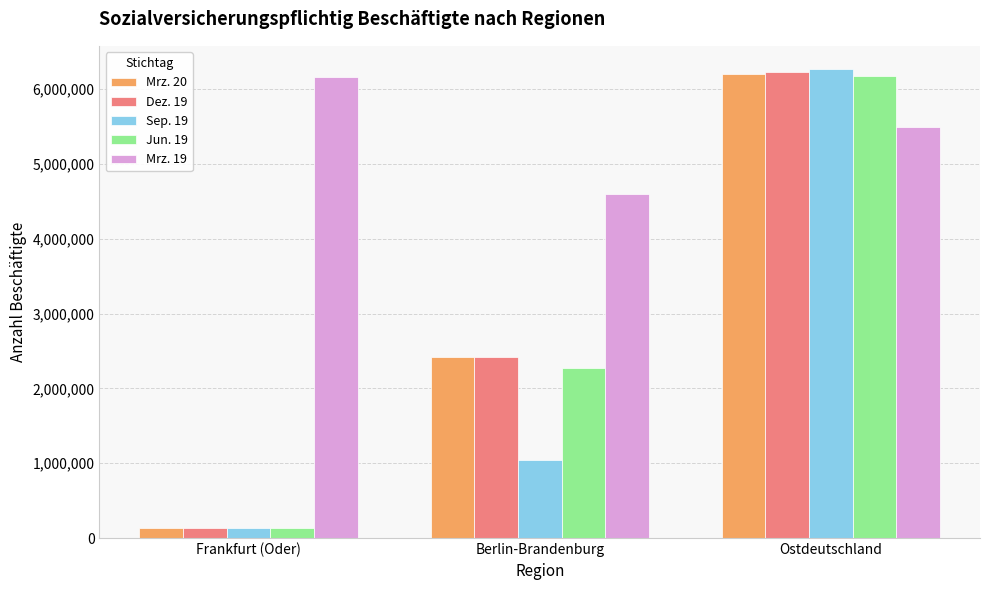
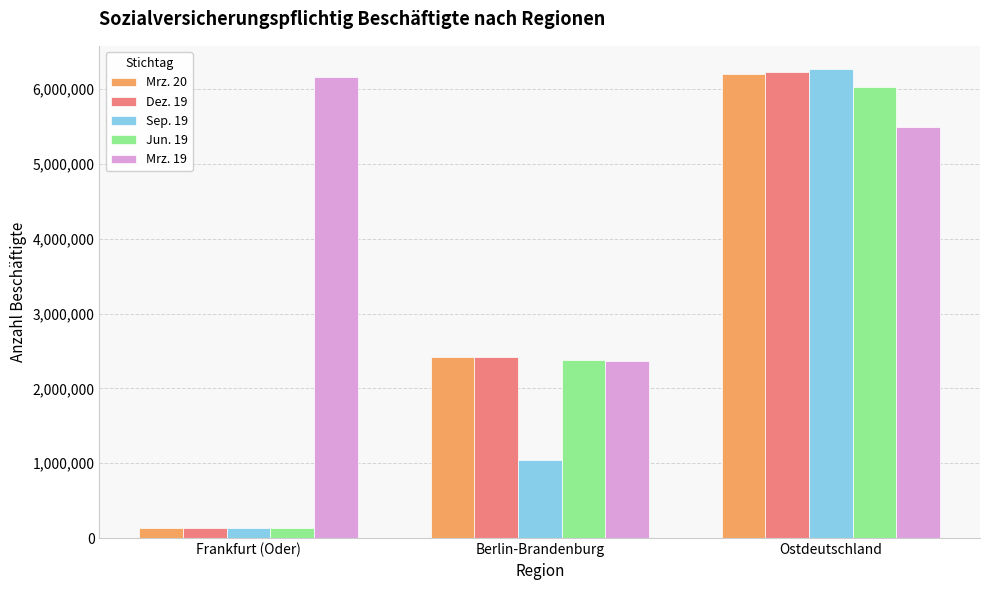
  {
    "Sep. 19": {
      "Frankfurt (Oder)": "100,000",
      "Berlin-Brandenburg": "1,000,000",
      "Ostdeutschland": "6,300,000"
    },
    "Jun. 19": {
      "Frankfurt (Oder)": "100,000",
-     "Berlin-Brandenburg": "2,300,000",
-     "Ostdeutschland": "6,200,000"
+     "Berlin-Brandenburg": "2,400,000",
+     "Ostdeutschland": "6,000,000"
    },
    "Mrz. 19": {
      "Frankfurt (Oder)": "6,200,000",
-     "Berlin-Brandenburg": "4,600,000",
+     "Berlin-Brandenburg": "2,400,000",
      "Ostdeutschland": "5,500,000"
    }
  }
